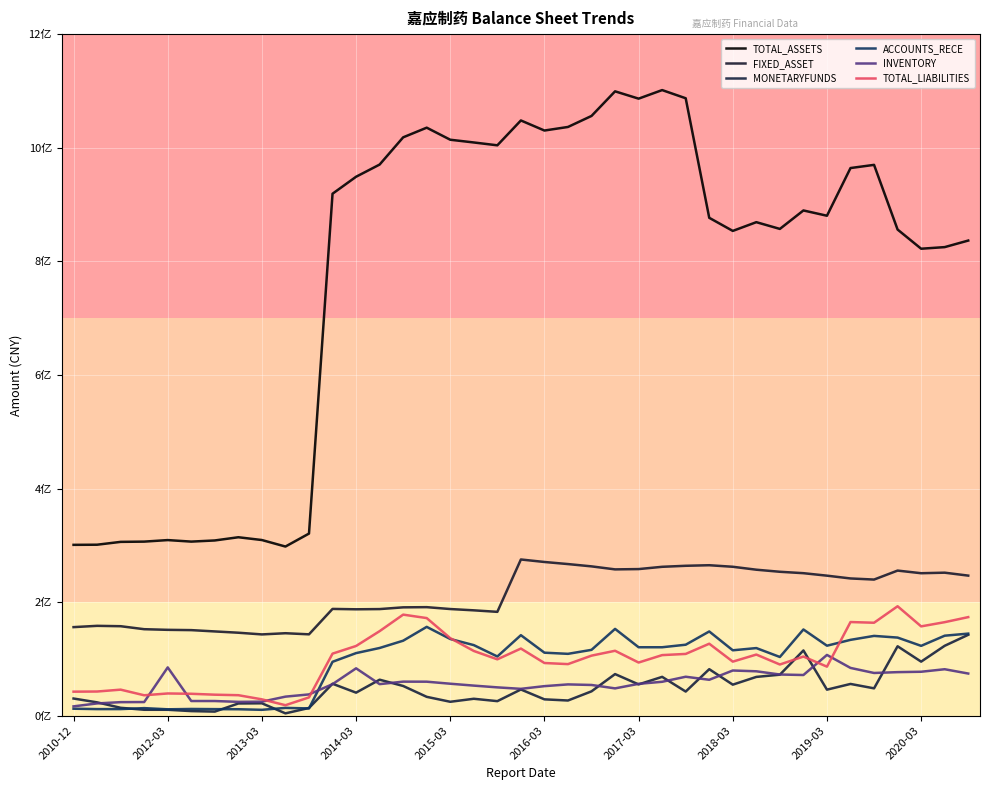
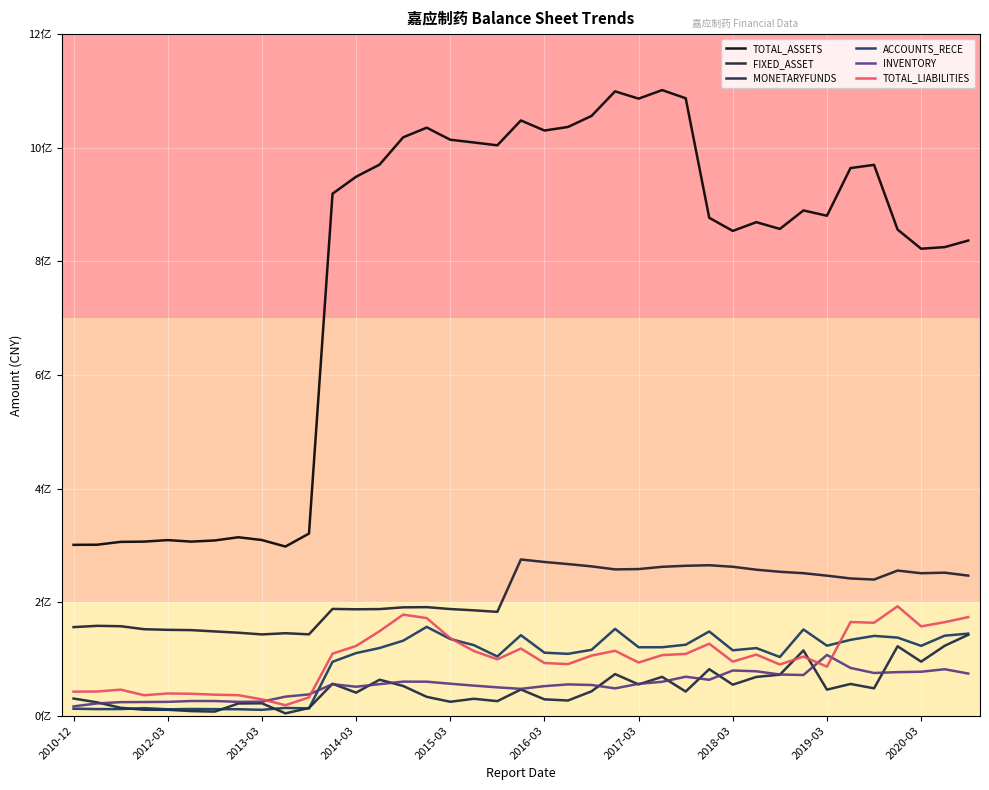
  {
    "INVENTORY": {
-     "2012-03": "0.9亿",
-     "2014-03": "0.8亿",
+     "2012-03": "0.2亿",
+     "2014-03": "0.5亿",
      "2015-03": "0.6亿",
      "2016-03": "0.5亿",
      "2018-03": "0.8亿",
      "2019-03": "1.1亿",
      "2020-03": "0.8亿"
    },
    "TOTAL_LIABILITIES": {
      "2010-12": "0.4亿",
      "2012-03": "0.4亿",
      "2014-03": "1.2亿",
      "2016-03": "0.9亿",
      "2017-03": "0.9亿",
      "2018-03": "1.0亿",
      "2019-03": "0.9亿",
      "2020-03": "1.6亿"
    }
  }
